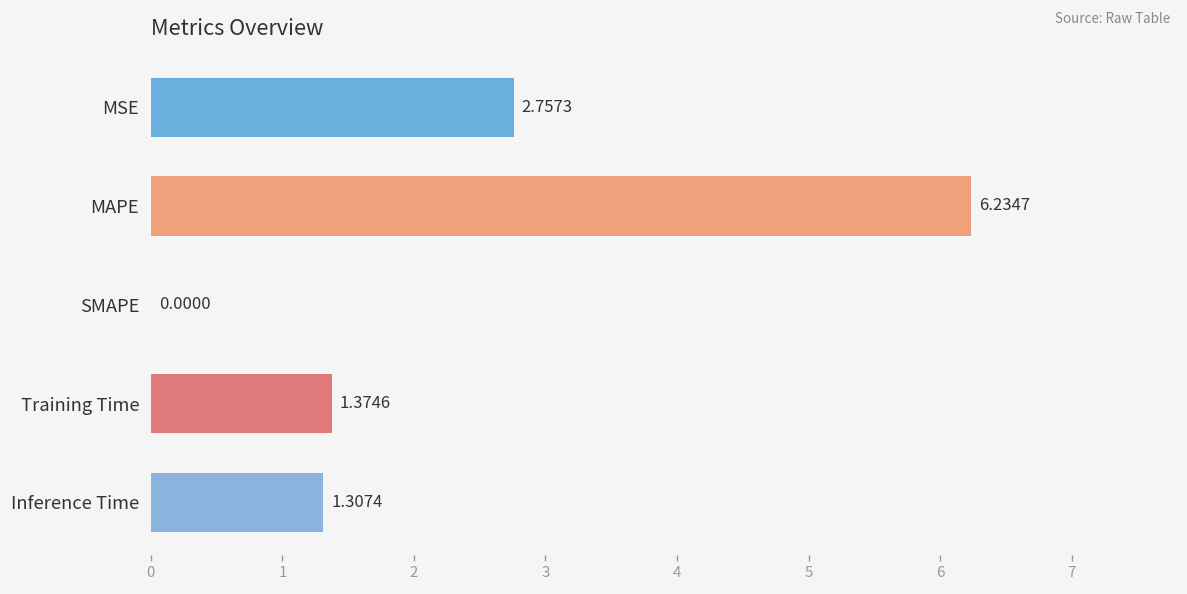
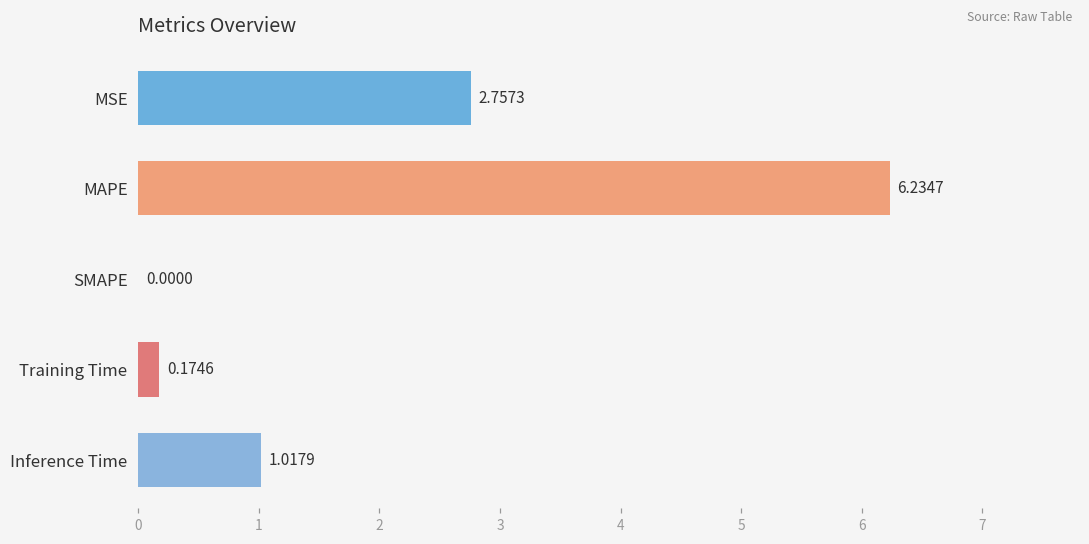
  {
    "MSE": 2.7573,
    "MAPE": 6.2347,
    "SMAPE": 0.0000,
-   "Training Time": 1.3746,
-   "Inference Time": 1.3074
+   "Training Time": 0.1746,
+   "Inference Time": 1.0179
  }
